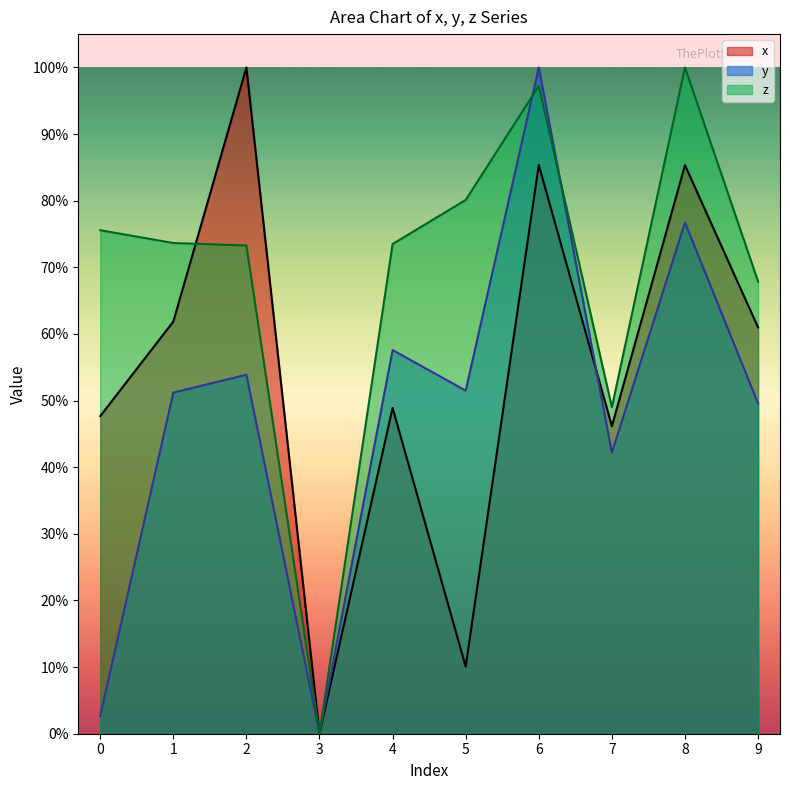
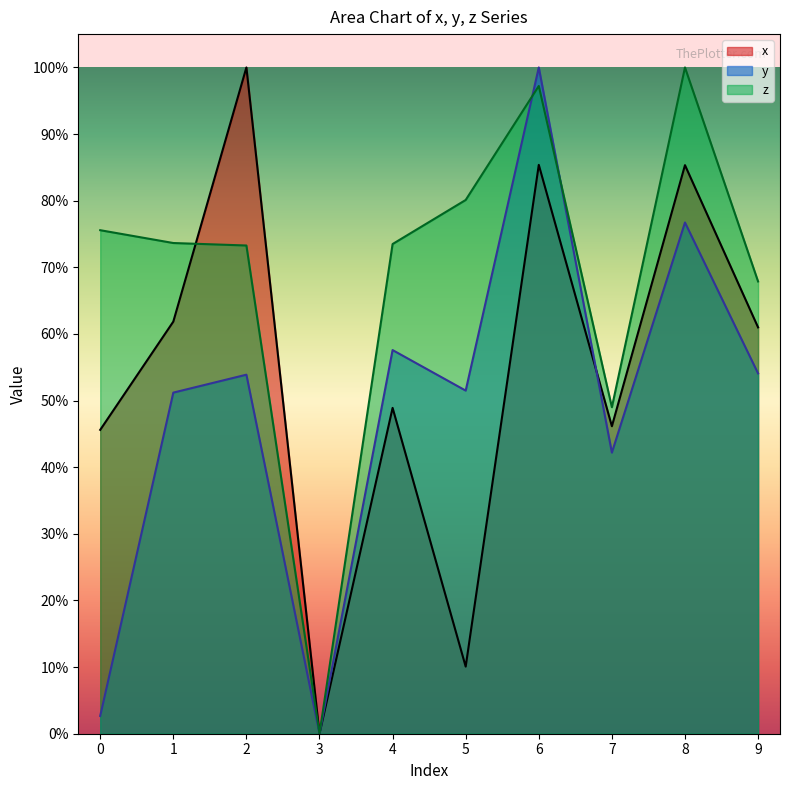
  {
    "x": {
-     "0": "48%",
+     "0": "46%",
      "1": "62%",
      "2": "100%",
      "4": "49%",
      "5": "10%",
      "6": "85%",
      "7": "46%",
      "8": "85%",
      "9": "61%"
    },
    "y": {
      "0": "3%",
      "1": "51%",
      "2": "54%",
      "4": "58%",
      "5": "51%",
      "6": "100%",
      "7": "42%",
      "8": "77%",
-     "9": "50%"
+     "9": "54%"
    },
    "z": {
      "0": "76%",
      "1": "74%",
      "2": "73%",
      "4": "73%",
      "5": "80%",
      "6": "97%",
      "7": "49%",
      "8": "100%",
      "9": "68%"
    }
  }
